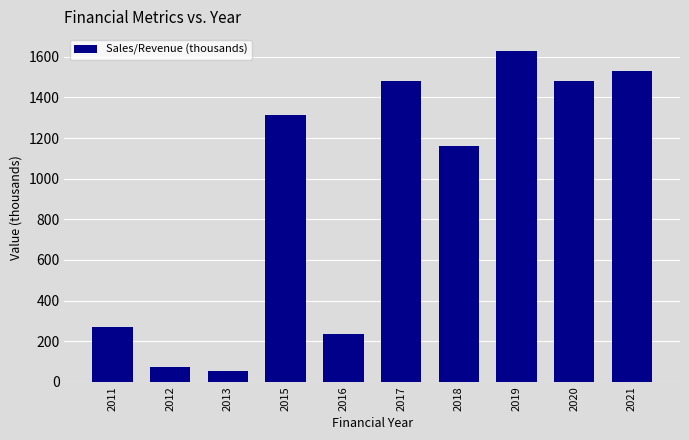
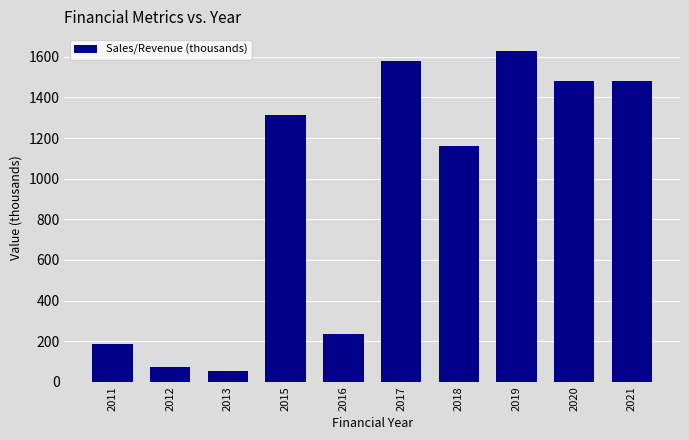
  {
-   "2011": 270,
+   "2011": 190,
    "2012": 70,
    "2013": 50,
    "2015": 1320,
    "2016": 230,
-   "2017": 1480,
+   "2017": 1580,
    "2018": 1160,
    "2019": 1630,
    "2020": 1480,
-   "2021": 1530
+   "2021": 1480
  }
